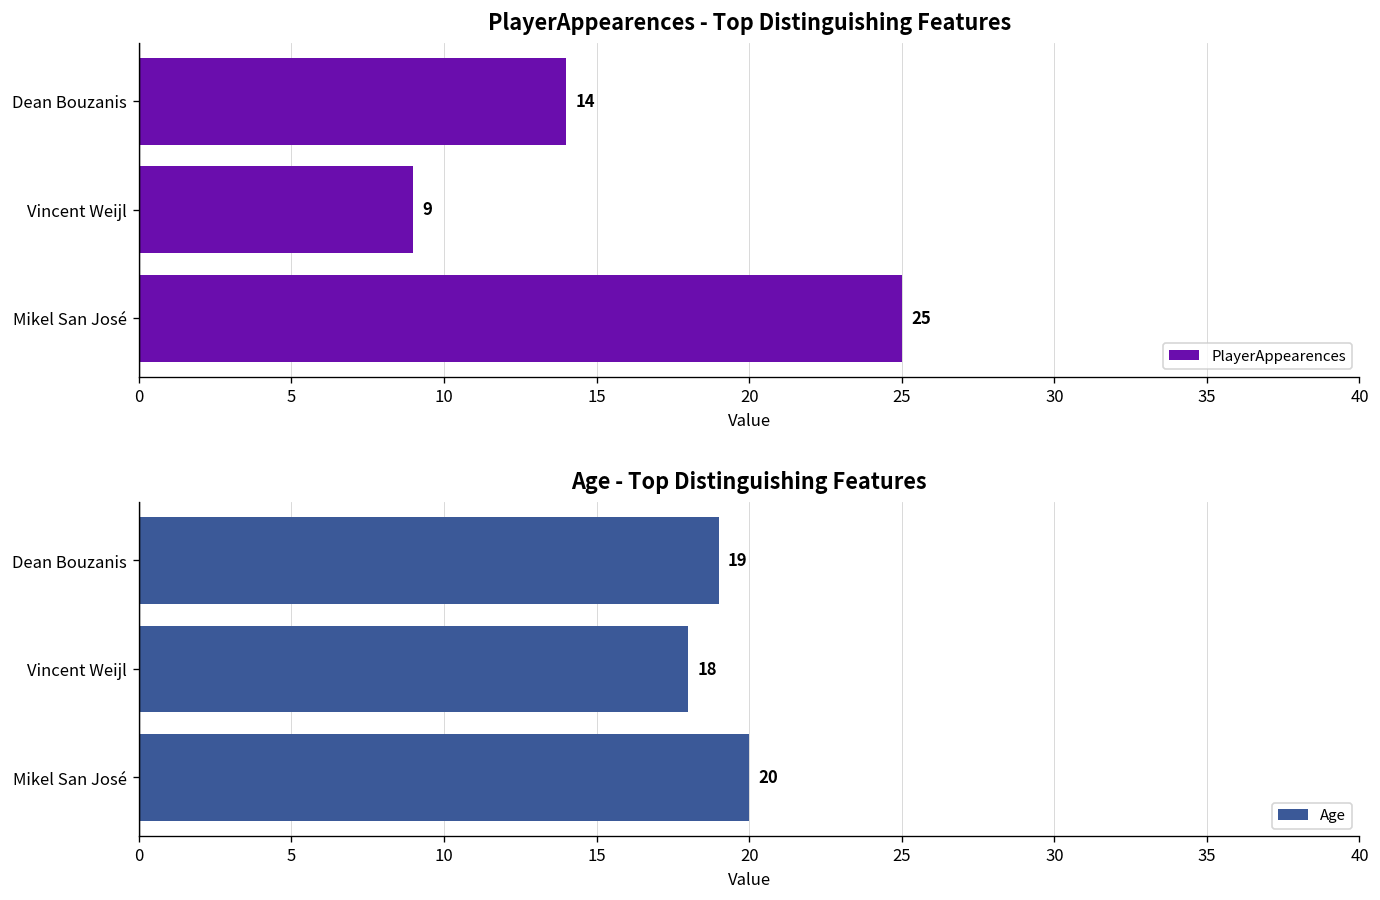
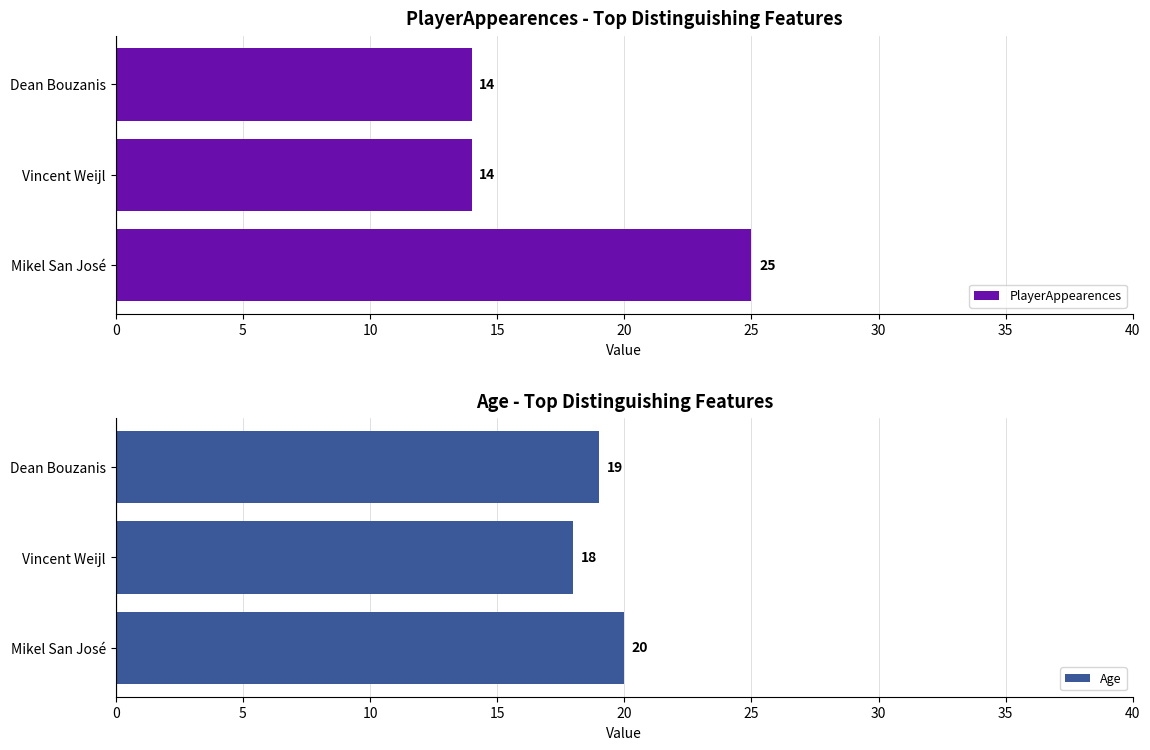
  {
    "PlayerAppearences - Top Distinguishing Features": {
      "Dean Bouzanis": 14,
-     "Vincent Weijl": 9,
+     "Vincent Weijl": 14,
      "Mikel San José": 25
    },
    "Age - Top Distinguishing Features": {
      "Dean Bouzanis": 19,
      "Vincent Weijl": 18,
      "Mikel San José": 20
    }
  }
